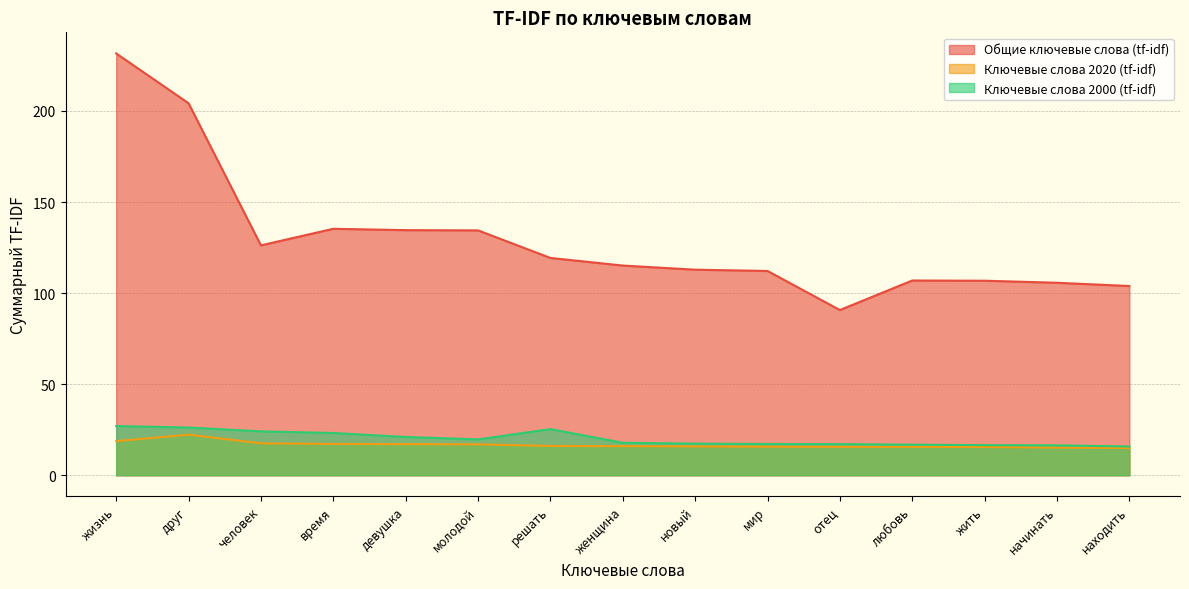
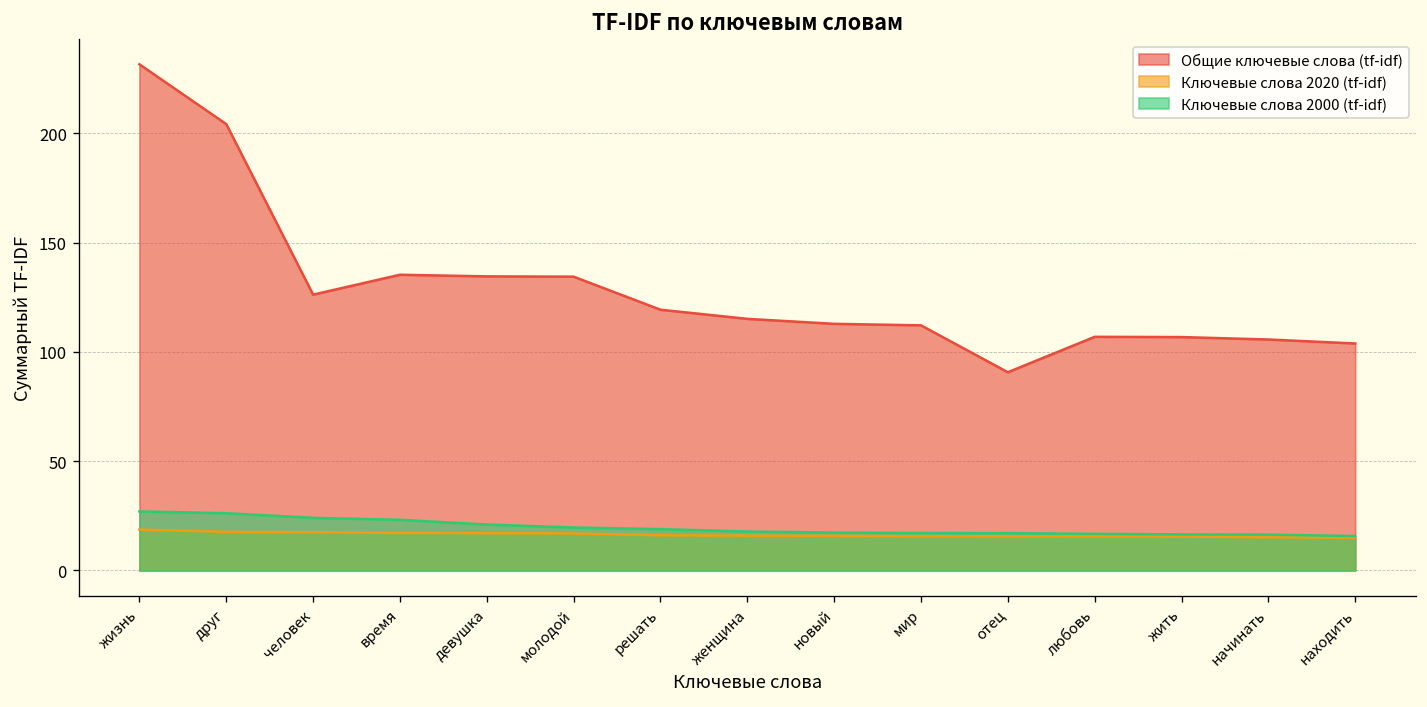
  {
    "Общие ключевые слова (tf-idf)": {
      "жизнь": 232,
      "друг": 204,
      "человек": 126,
      "время": 135,
      "девушка": 135,
      "молодой": 134,
      "решать": 119,
      "женщина": 115,
      "новый": 113,
      "мир": 112,
      "отец": 91,
      "любовь": 107,
      "жить": 107,
      "начинать": 106,
      "находить": 104
    },
    "Ключевые слова 2020 (tf-idf)": {
      "жизнь": 19,
-     "друг": 22,
+     "друг": 18,
      "человек": 18,
      "время": 17,
      "девушка": 17,
      "молодой": 17,
      "решать": 16,
      "женщина": 16,
      "новый": 16,
      "мир": 16,
      "отец": 16
    },
    "Ключевые слова 2000 (tf-idf)": {
      "жизнь": 27,
      "друг": 26,
      "человек": 24,
      "время": 23,
      "девушка": 21,
      "молодой": 20,
-     "решать": 25,
+     "решать": 19,
      "женщина": 18,
      "новый": 17,
      "мир": 17,
      "отец": 17
    }
  }
